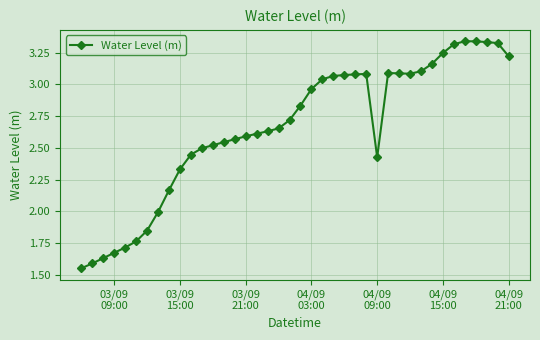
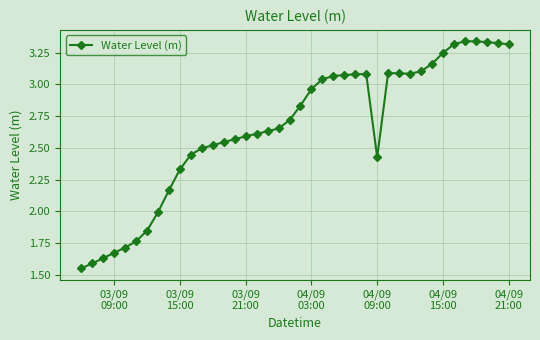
  {
    "03/09 09:00": 1.67,
    "03/09 15:00": 2.33,
    "03/09 21:00": 2.59,
    "04/09 03:00": 2.96,
    "04/09 09:00": 2.43,
    "04/09 15:00": 3.25,
-   "04/09 21:00": 3.22
+   "04/09 21:00": 3.32
  }
